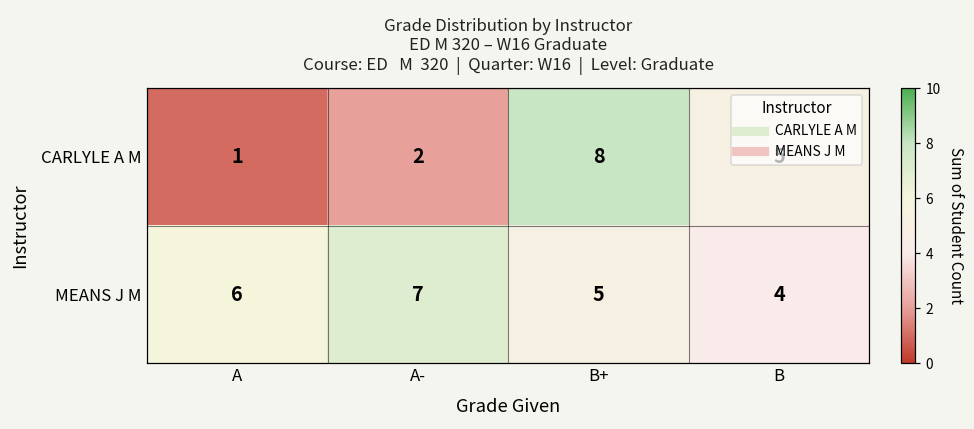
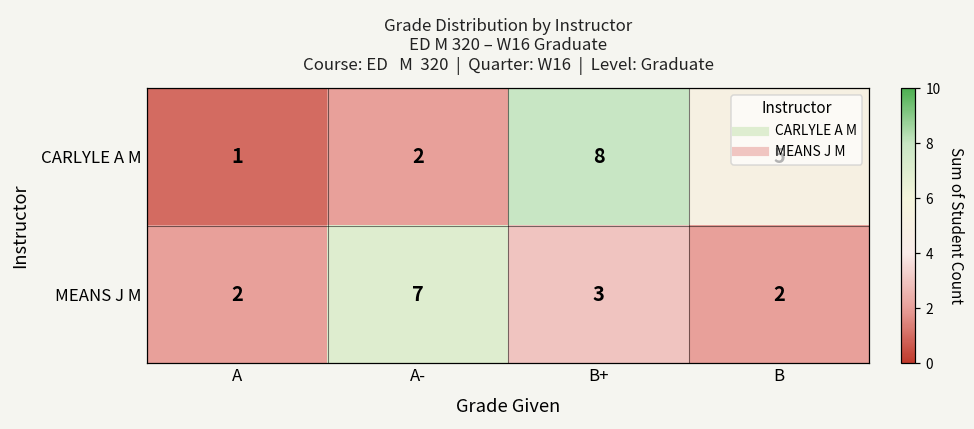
  {
    "CARLYLE A M": {
      "A": 1,
      "A-": 2,
      "B+": 8
    },
    "MEANS J M": {
-     "A": 6,
+     "A": 2,
      "A-": 7,
-     "B+": 5,
-     "B": 4
+     "B+": 3,
+     "B": 2
    }
  }
